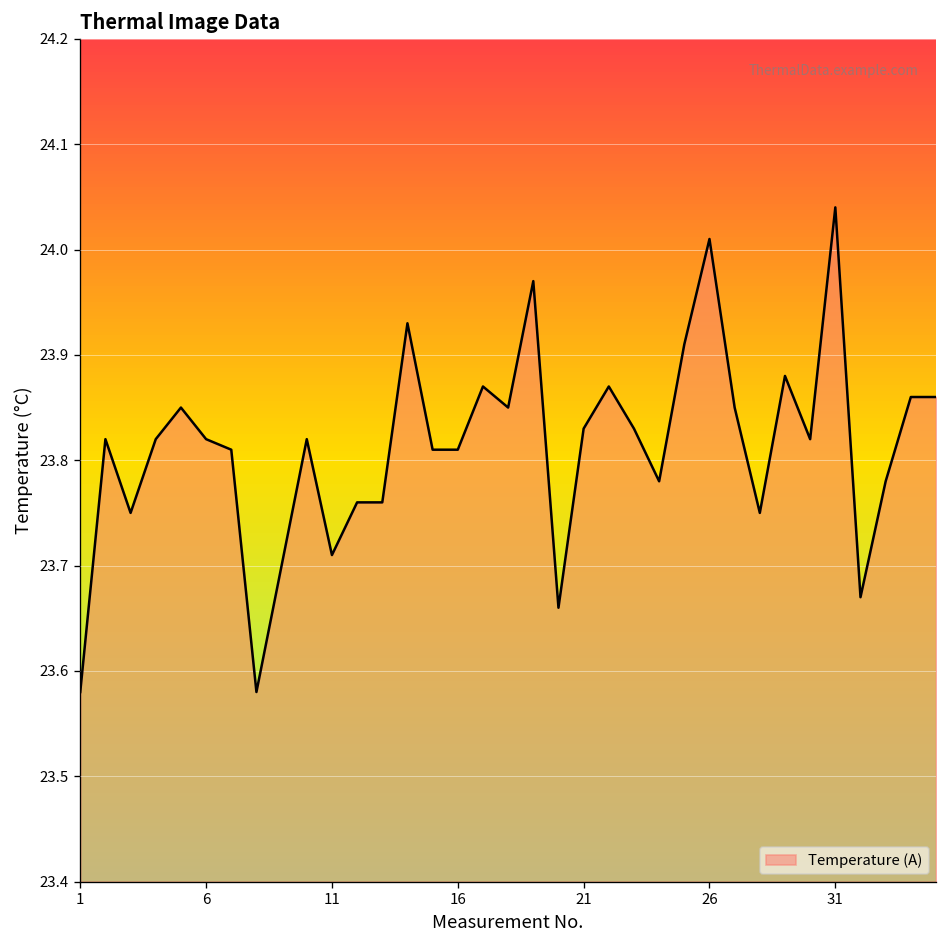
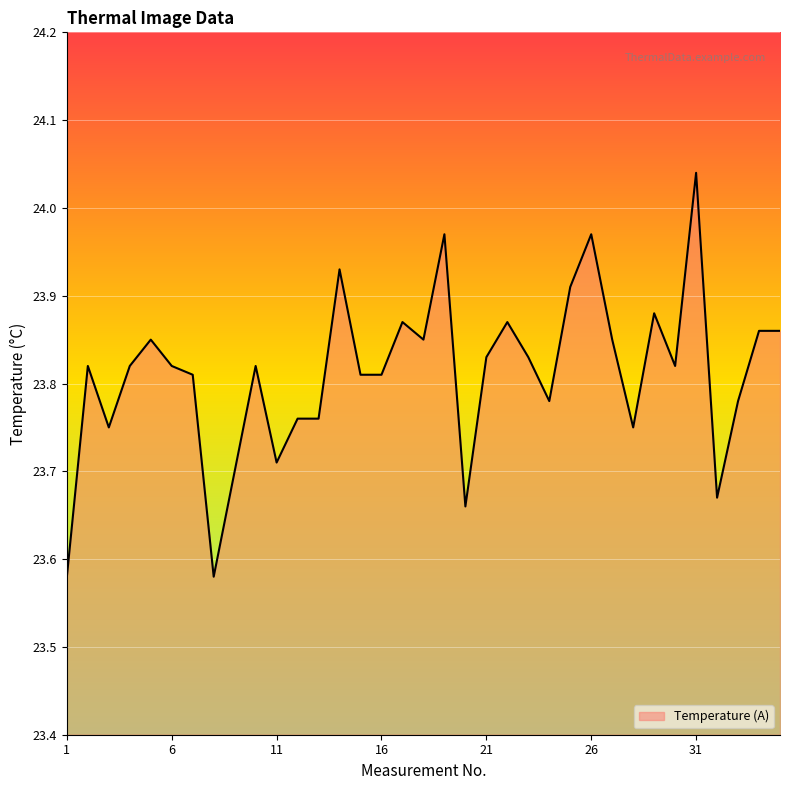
  {
    "1": 23.58,
    "6": 23.82,
    "11": 23.71,
    "16": 23.81,
    "21": 23.83,
-   "26": 24.01,
+   "26": 23.97,
    "31": 24.04
  }
